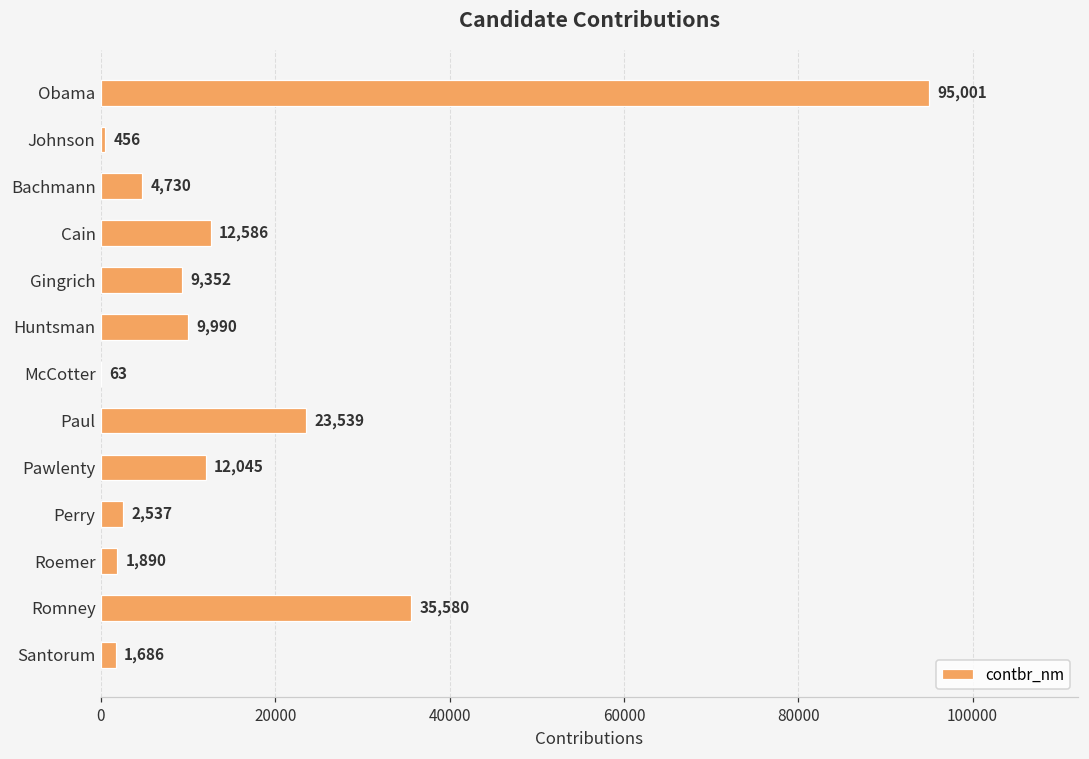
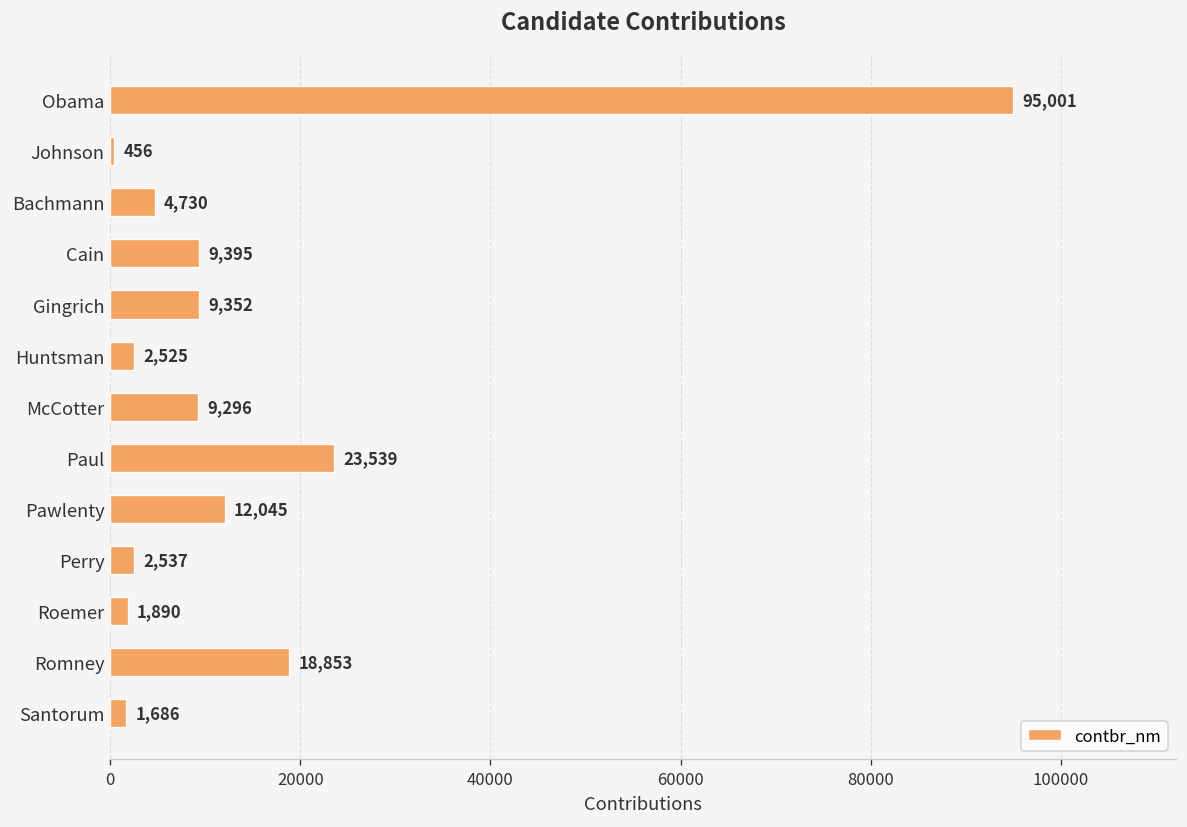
  {
    "Obama": "95,001",
    "Johnson": "456",
    "Bachmann": "4,730",
-   "Cain": "12,586",
+   "Cain": "9,395",
    "Gingrich": "9,352",
-   "Huntsman": "9,990",
-   "McCotter": "63",
+   "Huntsman": "2,525",
+   "McCotter": "9,296",
    "Paul": "23,539",
    "Pawlenty": "12,045",
    "Perry": "2,537",
    "Roemer": "1,890",
-   "Romney": "35,580",
+   "Romney": "18,853",
    "Santorum": "1,686"
  }
